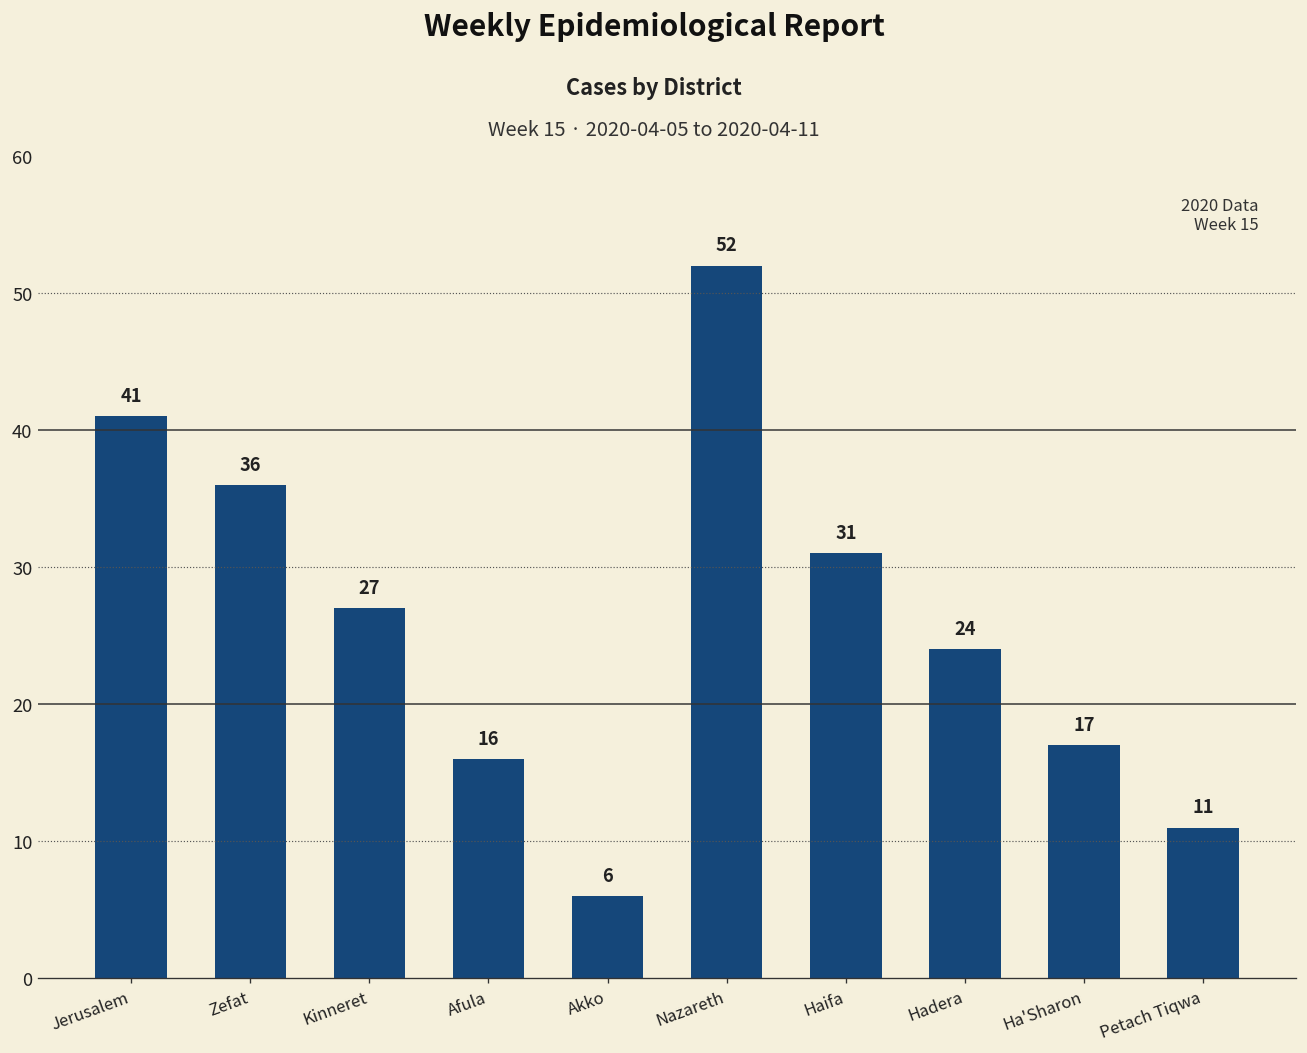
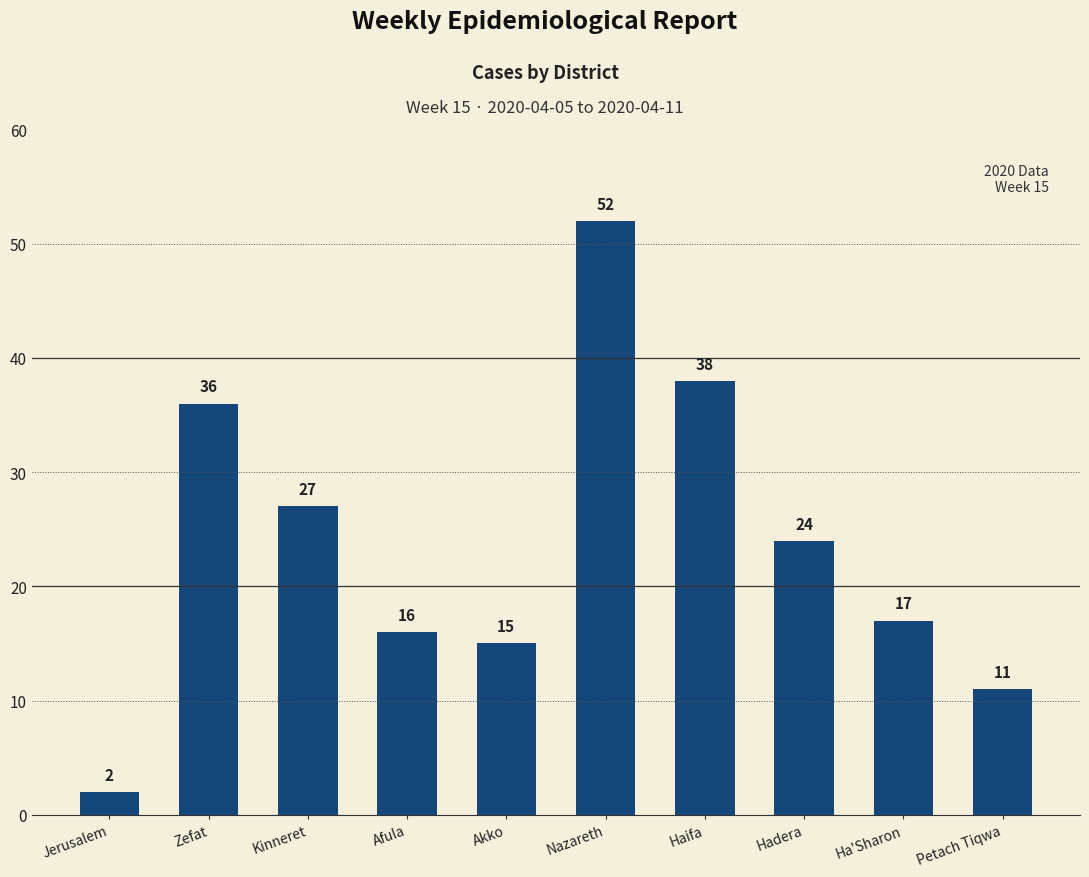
  {
-   "Jerusalem": 41,
+   "Jerusalem": 2,
    "Zefat": 36,
    "Kinneret": 27,
    "Afula": 16,
-   "Akko": 6,
+   "Akko": 15,
    "Nazareth": 52,
-   "Haifa": 31,
+   "Haifa": 38,
    "Hadera": 24,
    "Ha'Sharon": 17,
    "Petach Tiqwa": 11
  }
